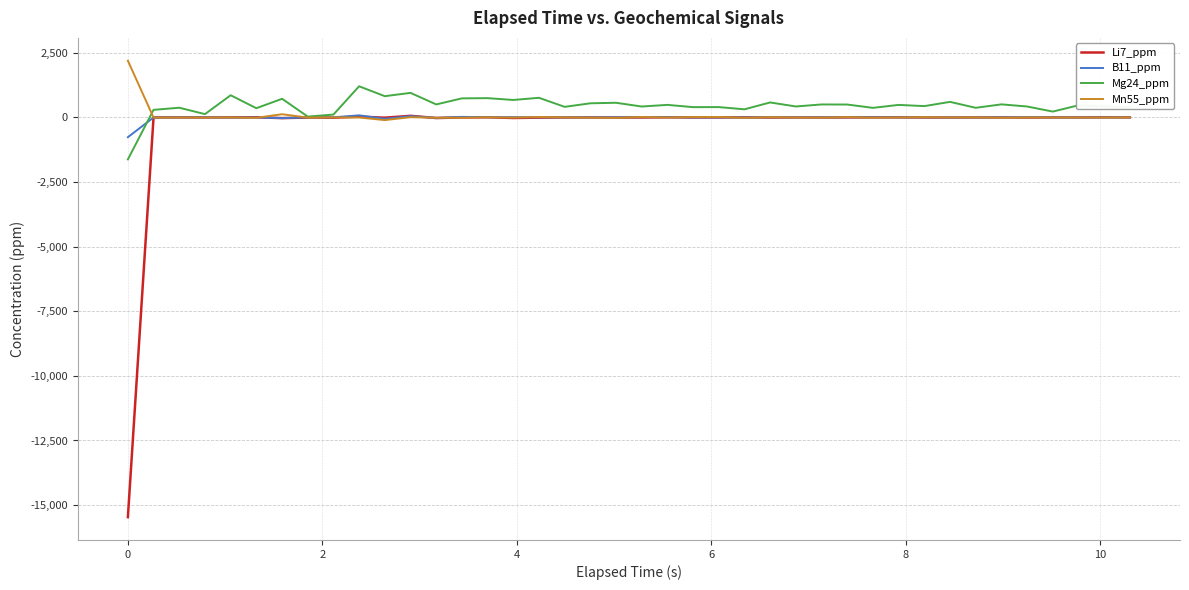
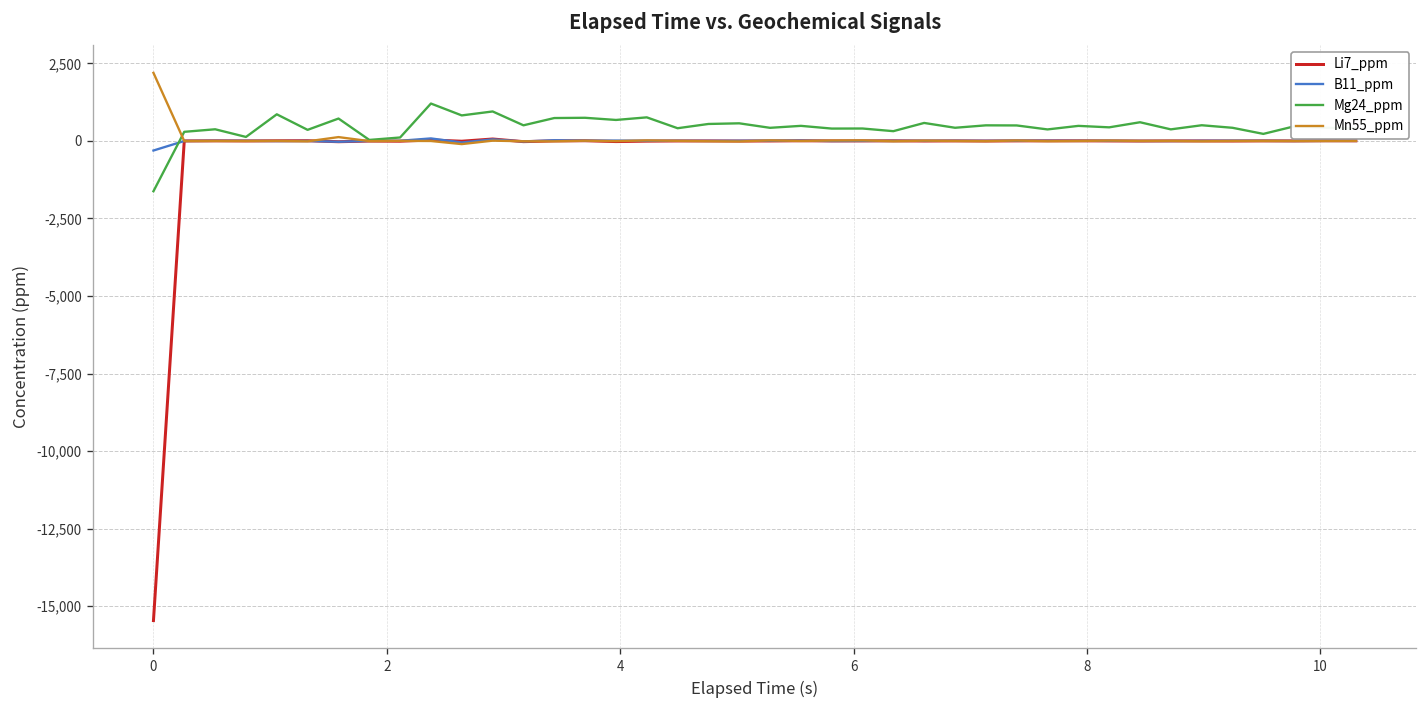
  {
    "Li7_ppm": {
      "0": "-15,500"
    },
    "B11_ppm": {
-     "0": "-800"
+     "0": "-300"
    },
    "Mg24_ppm": {
      "0": "-1,600"
    },
    "Mn55_ppm": {
      "0": "2,200"
    }
  }
